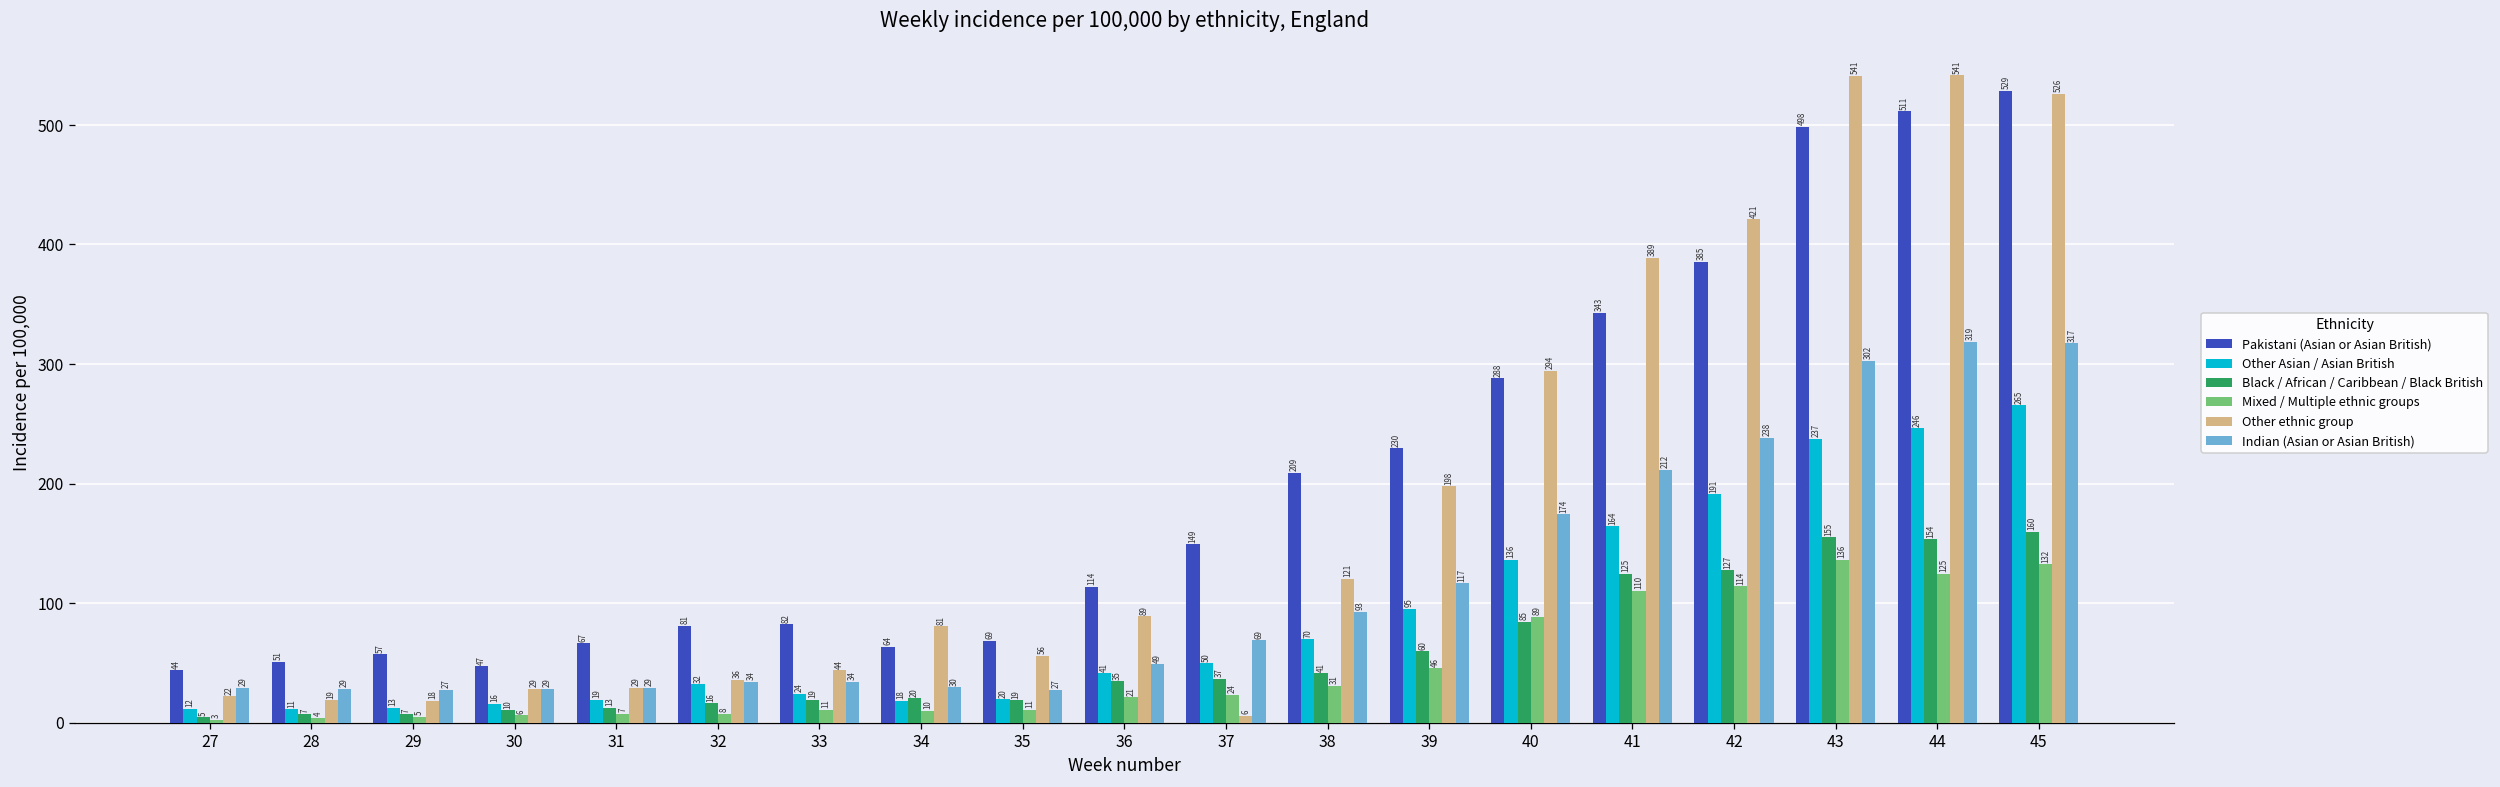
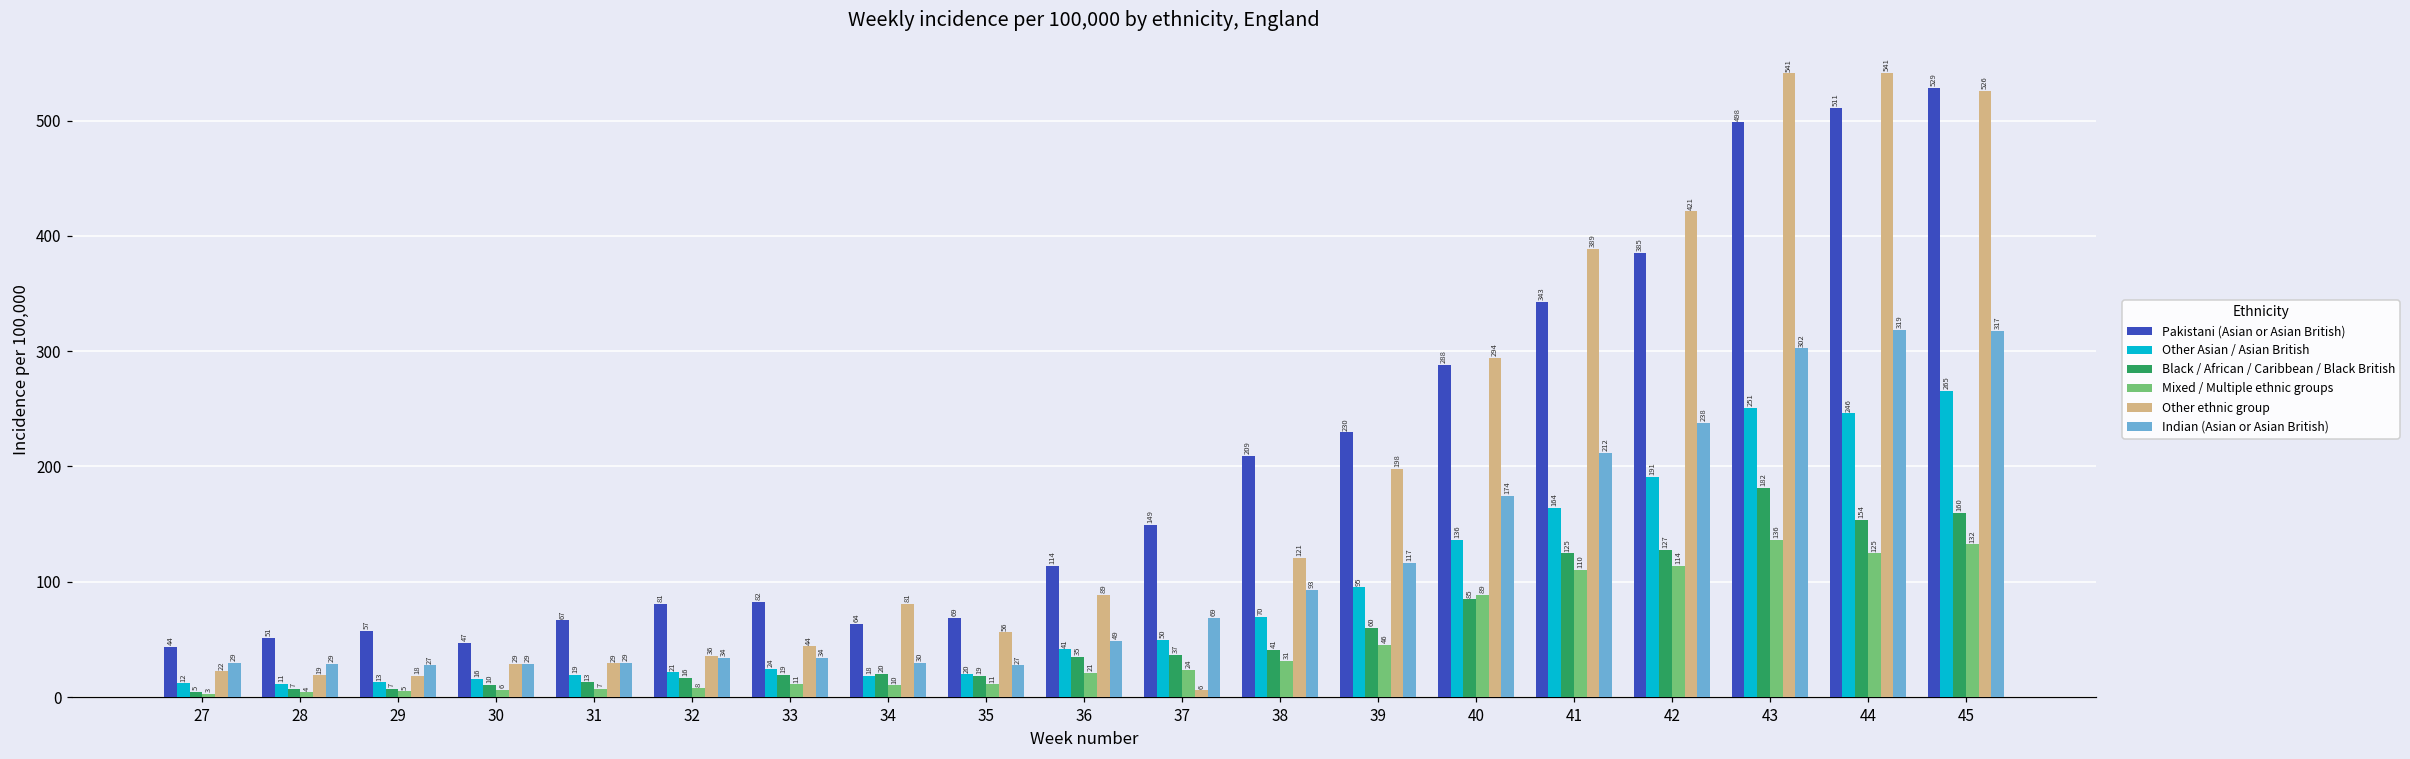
  {
    "Pakistani (Asian or Asian British)": {
      "27": 44,
      "28": 51,
      "29": 57,
      "30": 47,
      "31": 67,
      "32": 81,
      "33": 82,
      "34": 64,
      "35": 69,
      "36": 114,
      "37": 149,
      "38": 209,
      "39": 230,
      "40": 288,
      "41": 343,
      "42": 385,
      "43": 498,
      "44": 511,
      "45": 529
    },
    "Other Asian / Asian British": {
      "27": 12,
      "28": 11,
      "29": 13,
      "30": 16,
      "31": 19,
-     "32": 32,
+     "32": 21,
      "33": 24,
      "34": 18,
      "35": 20,
      "36": 41,
      "37": 50,
      "38": 70,
      "39": 95,
      "40": 136,
      "41": 164,
      "42": 191,
-     "43": 237,
+     "43": 251,
      "44": 246,
      "45": 265
    },
    "Black / African / Caribbean / Black British": {
      "27": 5,
      "28": 7,
      "29": 7,
      "30": 10,
      "31": 13,
      "32": 16,
      "33": 19,
      "34": 20,
      "35": 19,
      "36": 35,
      "37": 37,
      "38": 41,
      "39": 60,
      "40": 85,
      "41": 125,
      "42": 127,
-     "43": 155,
+     "43": 182,
      "44": 154,
      "45": 160
    },
    "Mixed / Multiple ethnic groups": {
      "27": 3,
      "28": 4,
      "29": 5,
      "30": 6,
      "31": 7,
      "32": 8,
      "33": 11,
      "34": 10,
      "35": 11,
      "36": 21,
      "37": 24,
      "38": 31,
      "39": 46,
      "40": 89,
      "41": 110,
      "42": 114,
      "43": 136,
      "44": 125,
      "45": 132
    },
    "Other ethnic group": {
      "27": 22,
      "28": 19,
      "29": 18,
      "30": 29,
      "31": 29,
      "32": 36,
      "33": 44,
      "34": 81,
      "35": 56,
      "36": 89,
      "37": 6,
      "38": 121,
      "39": 198,
      "40": 294,
      "41": 389,
      "42": 421,
      "43": 541,
      "44": 541,
      "45": 526
    },
    "Indian (Asian or Asian British)": {
      "27": 29,
      "28": 29,
      "29": 27,
      "30": 29,
      "31": 29,
      "32": 34,
      "33": 34,
      "34": 30,
      "35": 27,
      "36": 49,
      "37": 69,
      "38": 93,
      "39": 117,
      "40": 174,
      "41": 212,
      "42": 238,
      "43": 302,
      "44": 319,
      "45": 317
    }
  }
